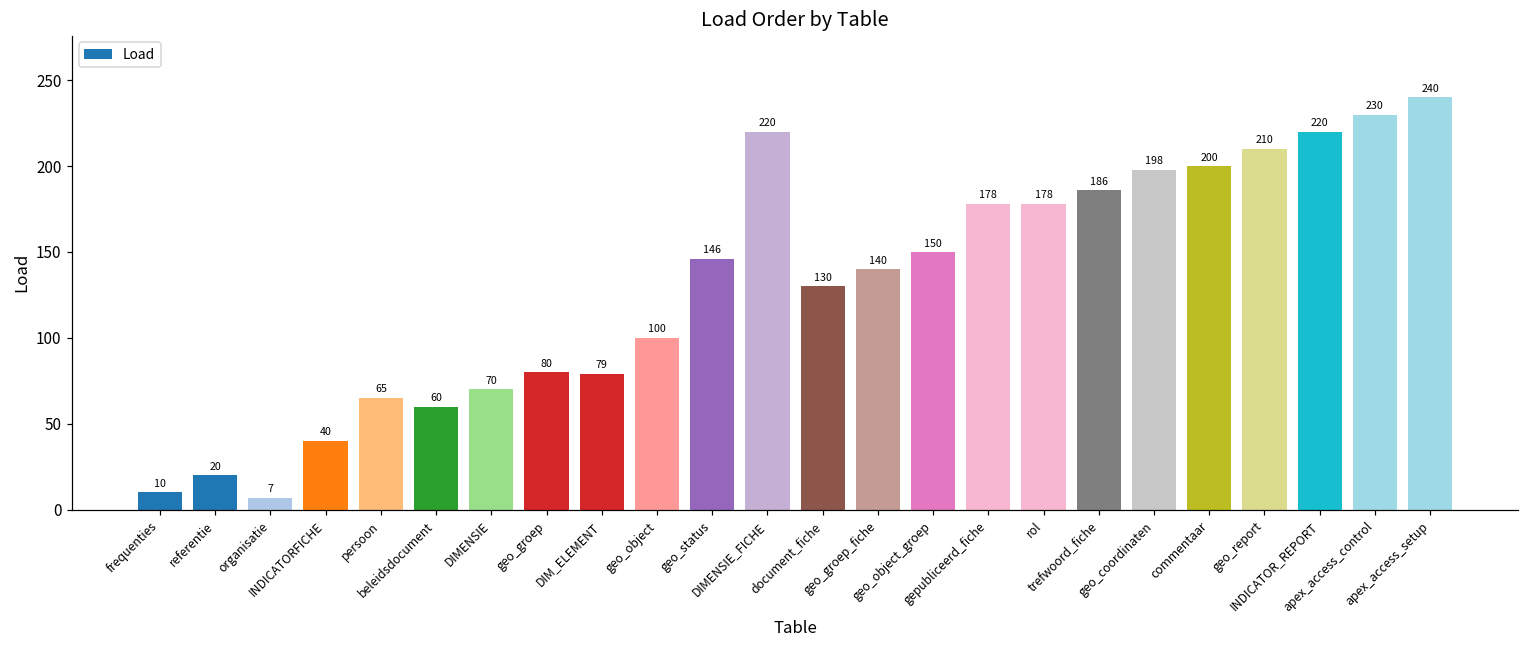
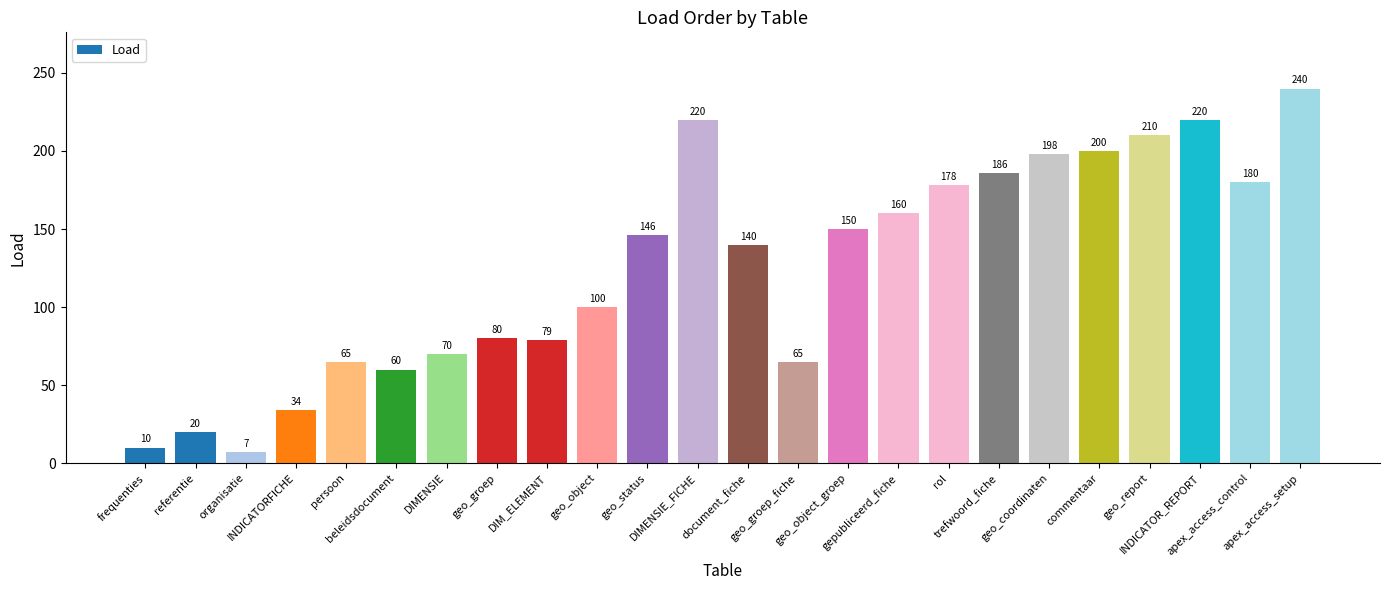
  {
    "frequenties": 10,
    "referentie": 20,
    "organisatie": 7,
-   "INDICATORFICHE": 40,
+   "INDICATORFICHE": 34,
    "persoon": 65,
    "beleidsdocument": 60,
    "DIMENSIE": 70,
    "geo_groep": 80,
    "DIM_ELEMENT": 79,
    "geo_object": 100,
    "geo_status": 146,
    "DIMENSIE_FICHE": 220,
-   "document_fiche": 130,
-   "geo_groep_fiche": 140,
+   "document_fiche": 140,
+   "geo_groep_fiche": 65,
    "geo_object_groep": 150,
-   "gepubliceerd_fiche": 178,
+   "gepubliceerd_fiche": 160,
    "rol": 178,
    "trefwoord_fiche": 186,
    "geo_coordinaten": 198,
    "commentaar": 200,
    "geo_report": 210,
    "INDICATOR_REPORT": 220,
-   "apex_access_control": 230,
+   "apex_access_control": 180,
    "apex_access_setup": 240
  }
